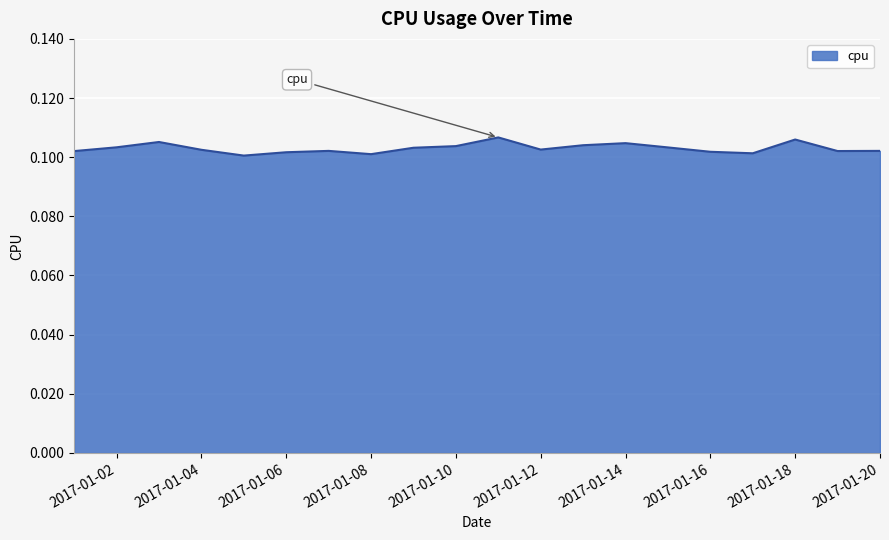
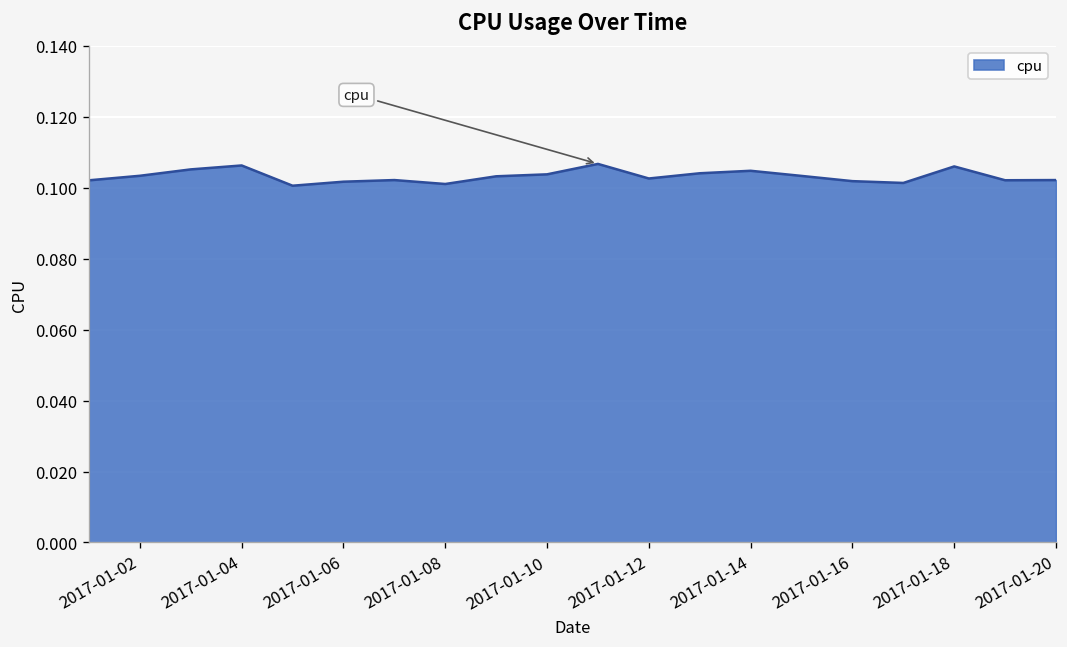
  {
    "2017-01-02": 0.103,
-   "2017-01-04": 0.103,
+   "2017-01-04": 0.106,
    "2017-01-06": 0.102,
    "2017-01-08": 0.101,
    "2017-01-10": 0.104,
    "2017-01-12": 0.103,
    "2017-01-14": 0.105,
    "2017-01-16": 0.102,
    "2017-01-18": 0.106,
    "2017-01-20": 0.102
  }
